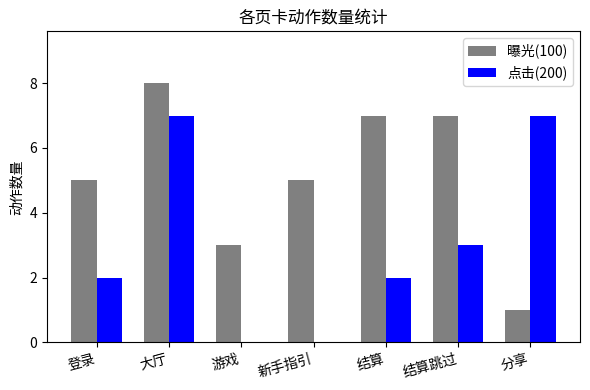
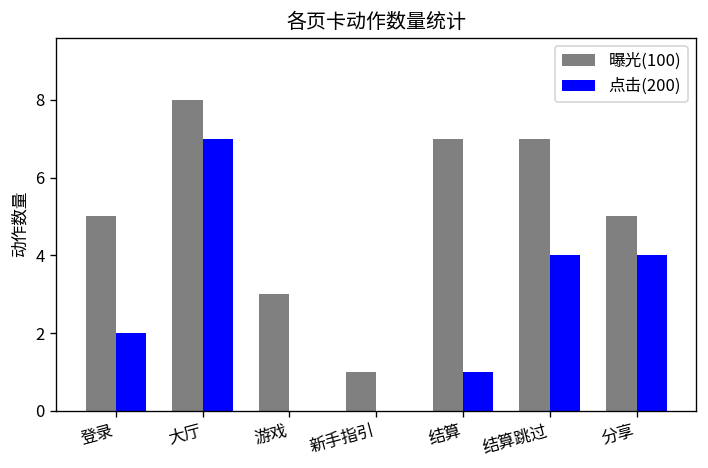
  {
    "曝光(100)": {
      "登录": 5,
      "大厅": 8,
      "游戏": 3,
-     "新手指引": 5,
+     "新手指引": 1,
      "结算": 7,
      "结算跳过": 7,
-     "分享": 1
+     "分享": 5
    },
    "点击(200)": {
      "登录": 2,
      "大厅": 7,
      "游戏": 0,
      "新手指引": 0,
-     "结算": 2,
-     "结算跳过": 3,
-     "分享": 7
+     "结算": 1,
+     "结算跳过": 4,
+     "分享": 4
    }
  }
